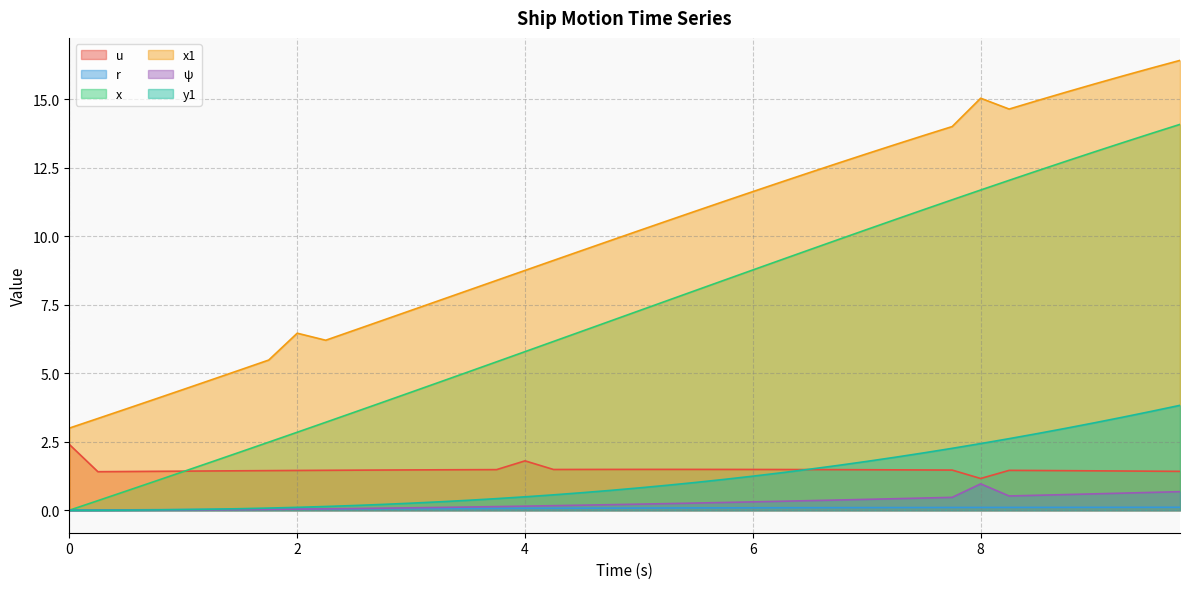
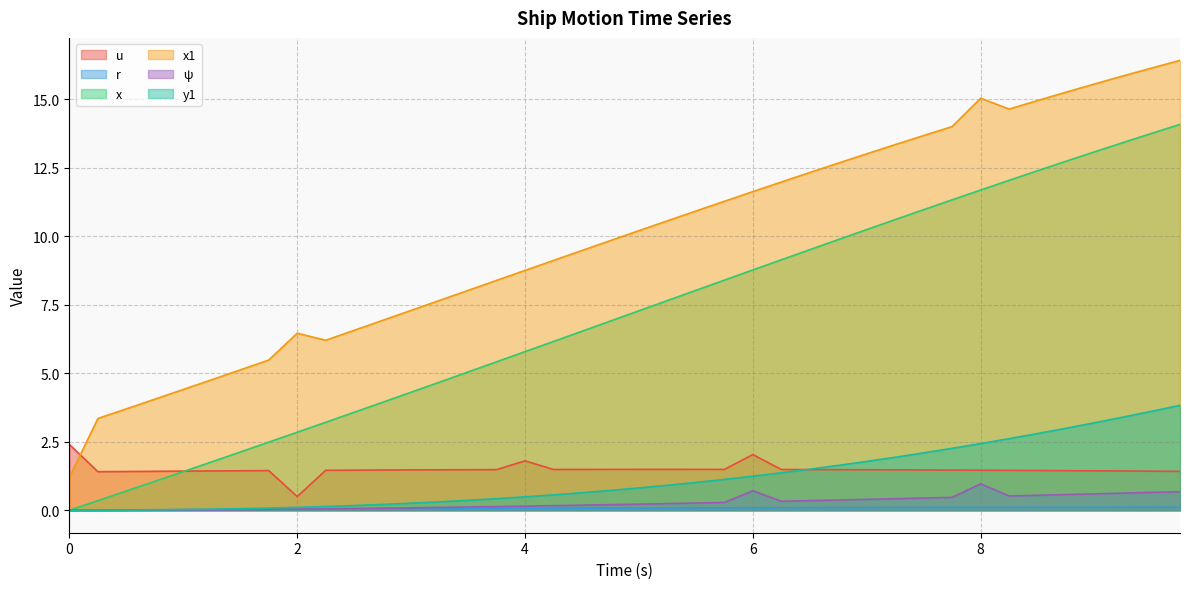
  {
    "u": {
      "0": 2.4,
-     "2": 1.5,
+     "2": 0.5,
      "4": 1.8,
-     "6": 1.5,
-     "8": 1.2
+     "6": 2.0,
+     "8": 1.5
    },
    "x1": {
-     "0": 3.0,
+     "0": 1.2,
      "2": 6.5,
      "4": 8.8,
      "6": 11.6,
      "8": 15.0
    },
    "ψ": {
-     "6": 0.3,
+     "6": 0.7,
      "8": 1.0
    }
  }
